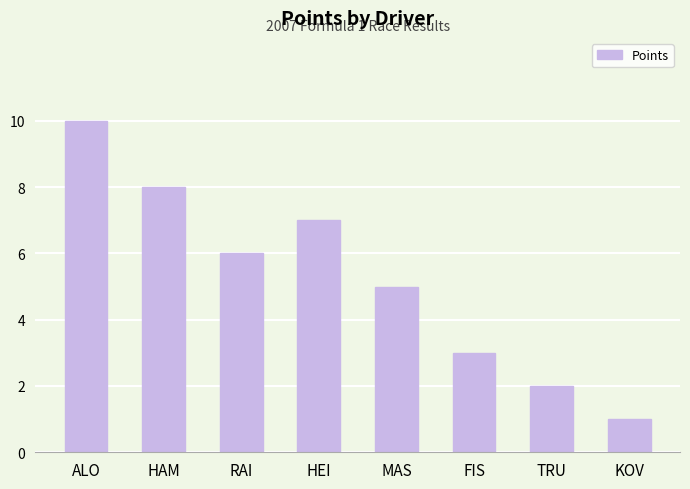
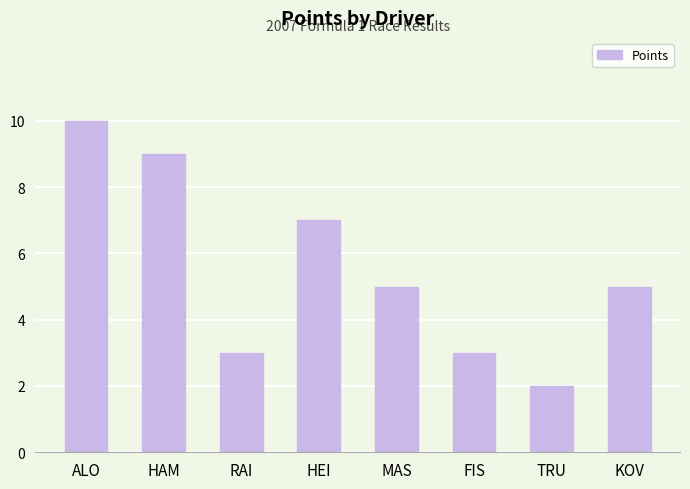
  {
    "ALO": 10,
-   "HAM": 8,
-   "RAI": 6,
+   "HAM": 9,
+   "RAI": 3,
    "HEI": 7,
    "MAS": 5,
    "FIS": 3,
    "TRU": 2,
-   "KOV": 1
+   "KOV": 5
  }
